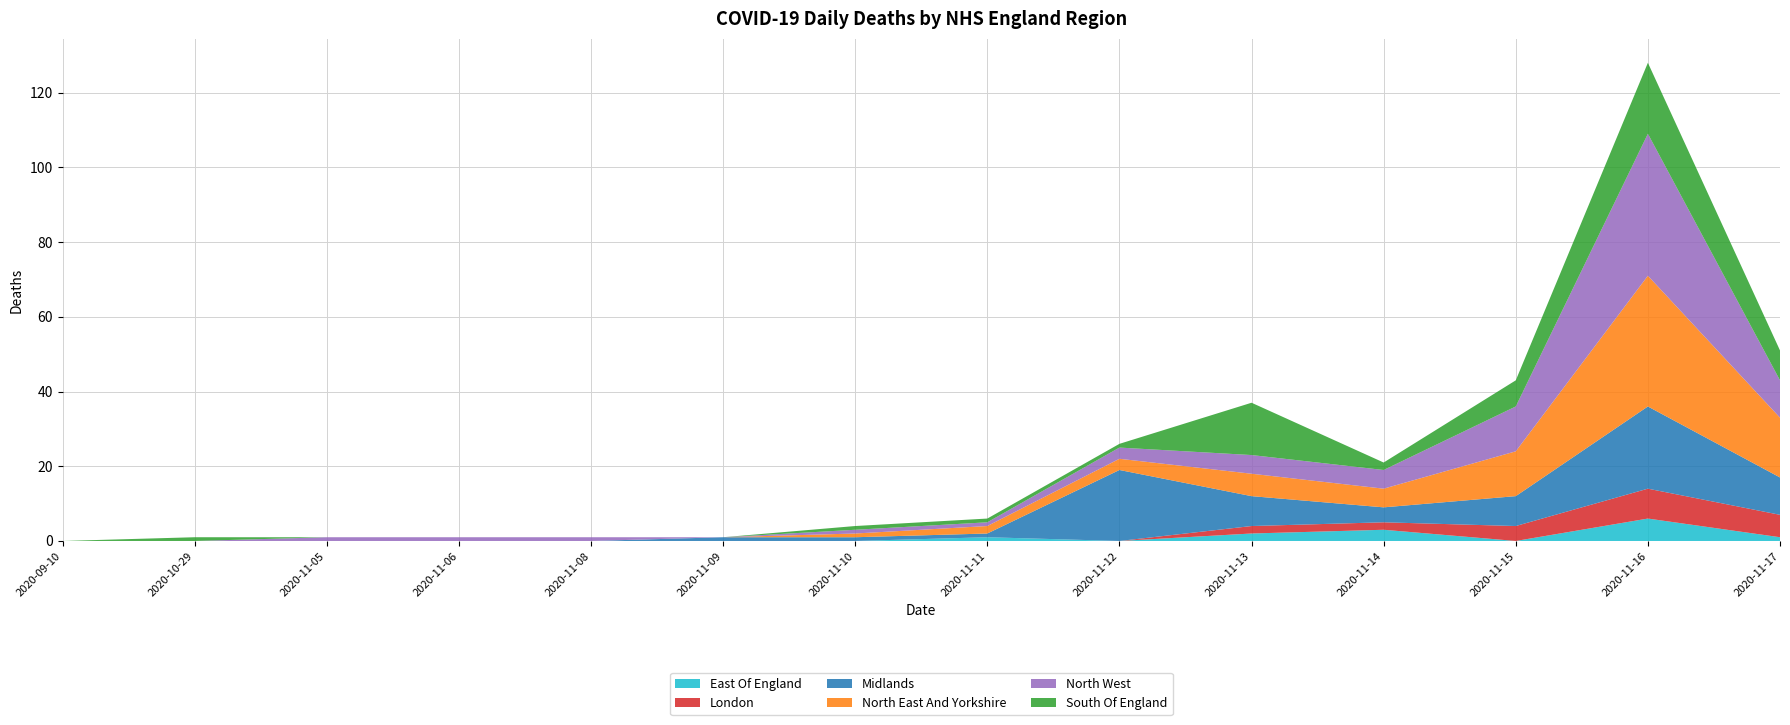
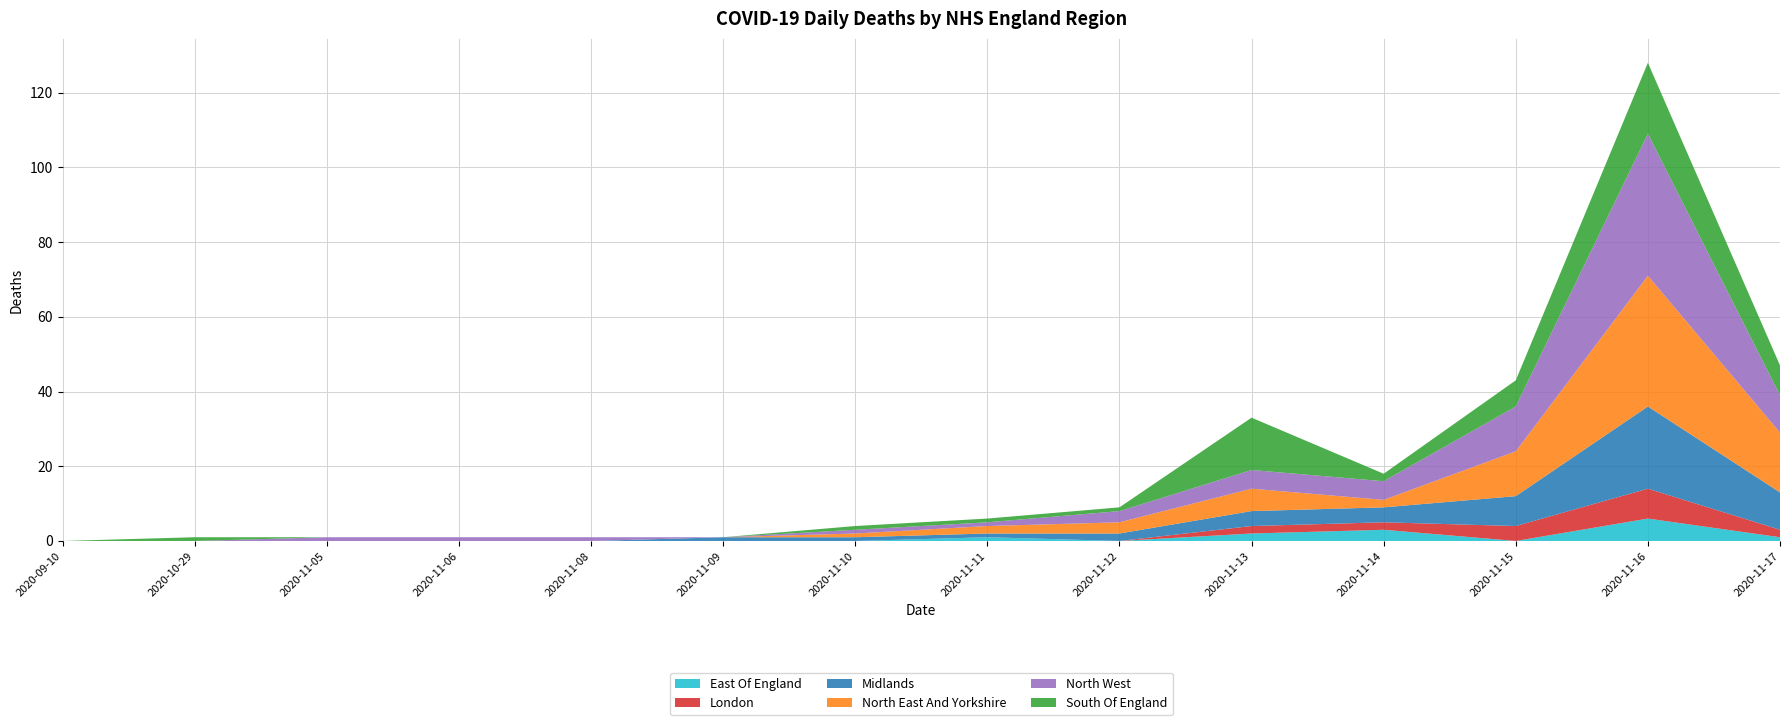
  {
    "East Of England": {
      "2020-11-13": 2,
      "2020-11-14": 3,
      "2020-11-15": 0,
      "2020-11-16": 6,
      "2020-11-17": 1
    },
    "London": {
-     "2020-11-17": 6
+     "2020-11-17": 2
    },
    "Midlands": {
      "2020-11-10": 1,
      "2020-11-11": 1,
-     "2020-11-12": 19,
-     "2020-11-13": 8,
+     "2020-11-12": 2,
+     "2020-11-13": 4,
      "2020-11-14": 4,
      "2020-11-15": 8,
      "2020-11-16": 22,
      "2020-11-17": 10
    },
    "North East And Yorkshire": {
      "2020-11-10": 1,
      "2020-11-11": 2,
      "2020-11-12": 3,
      "2020-11-13": 6,
-     "2020-11-14": 5,
+     "2020-11-14": 2,
      "2020-11-15": 12,
      "2020-11-16": 35,
      "2020-11-17": 16
    },
    "North West": {
      "2020-11-10": 1,
      "2020-11-11": 1,
      "2020-11-12": 3,
      "2020-11-13": 5,
      "2020-11-14": 5,
      "2020-11-15": 12,
      "2020-11-16": 38,
      "2020-11-17": 10
    },
    "South Of England": {
      "2020-10-29": 1,
      "2020-11-10": 1,
      "2020-11-11": 1,
      "2020-11-12": 1,
      "2020-11-13": 14,
      "2020-11-14": 2,
      "2020-11-15": 7,
      "2020-11-16": 19,
      "2020-11-17": 8
    }
  }
